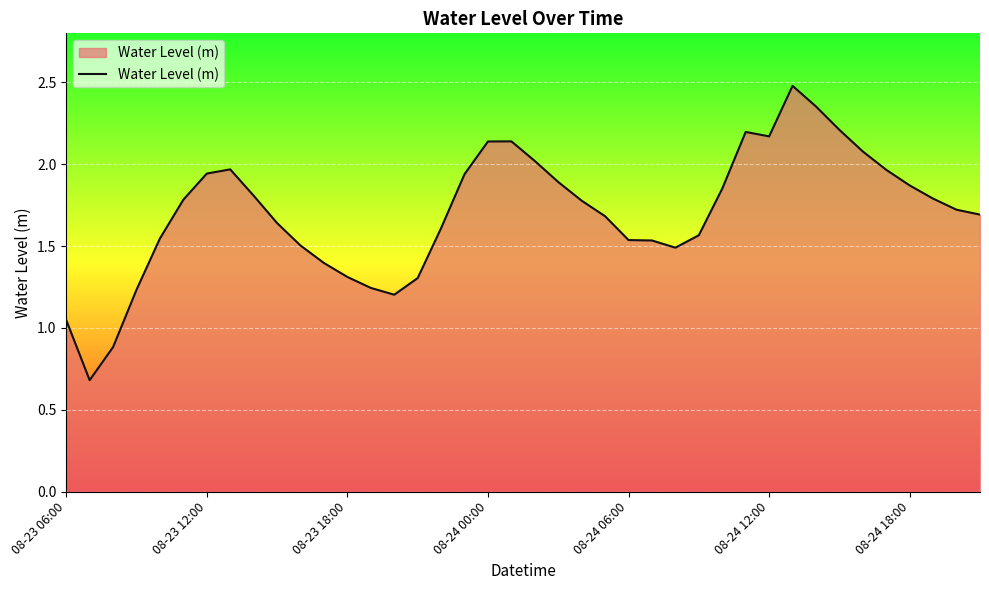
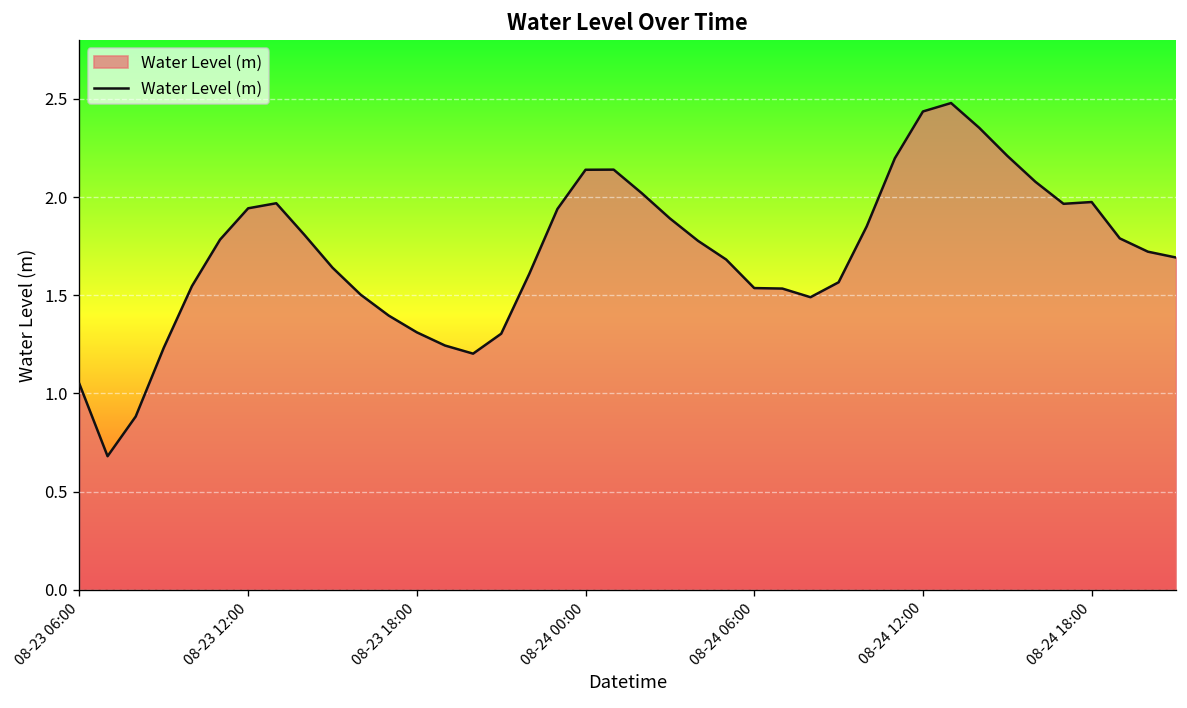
  {
    "08-23 06:00": 1.05,
    "08-23 12:00": 1.94,
    "08-23 18:00": 1.31,
    "08-24 00:00": 2.14,
    "08-24 06:00": 1.54,
-   "08-24 12:00": 2.17,
-   "08-24 18:00": 1.87
+   "08-24 12:00": 2.44,
+   "08-24 18:00": 1.97
  }
